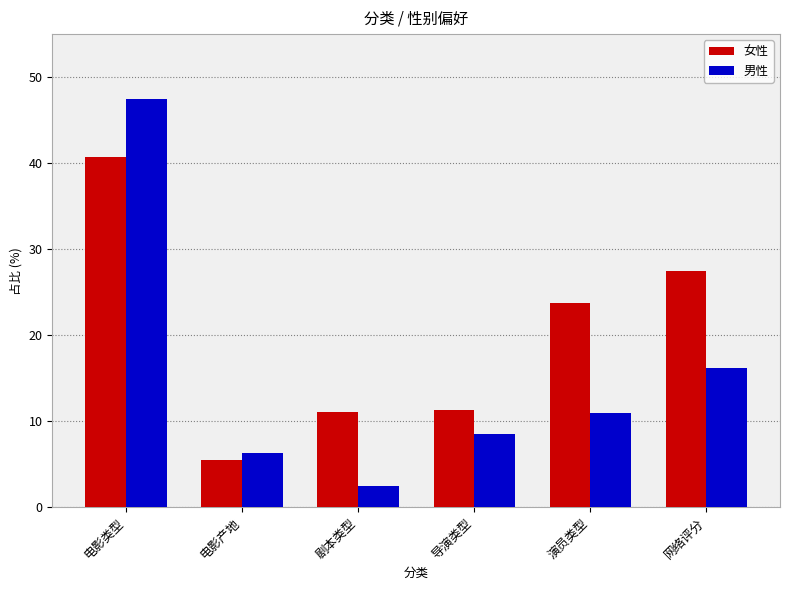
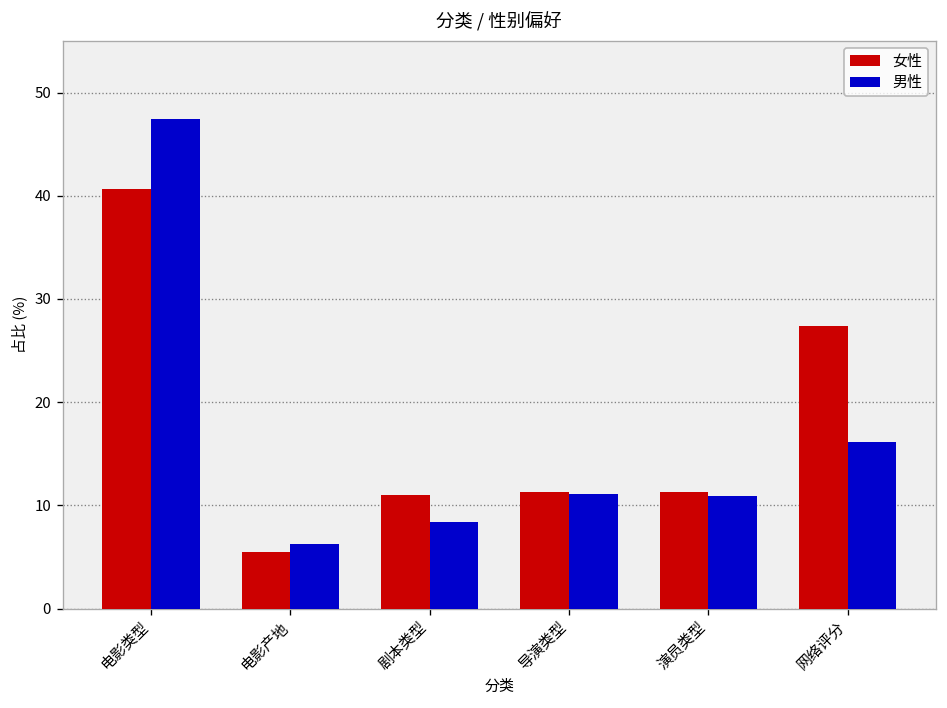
  {
    "女性": {
      "电影类型": 41,
      "电影产地": 6,
      "剧本类型": 11,
      "导演类型": 11,
-     "演员类型": 24,
+     "演员类型": 11,
      "网络评分": 27
    },
    "男性": {
      "电影类型": 47,
      "电影产地": 6,
-     "剧本类型": 2,
-     "导演类型": 9,
+     "剧本类型": 8,
+     "导演类型": 11,
      "演员类型": 11,
      "网络评分": 16
    }
  }
